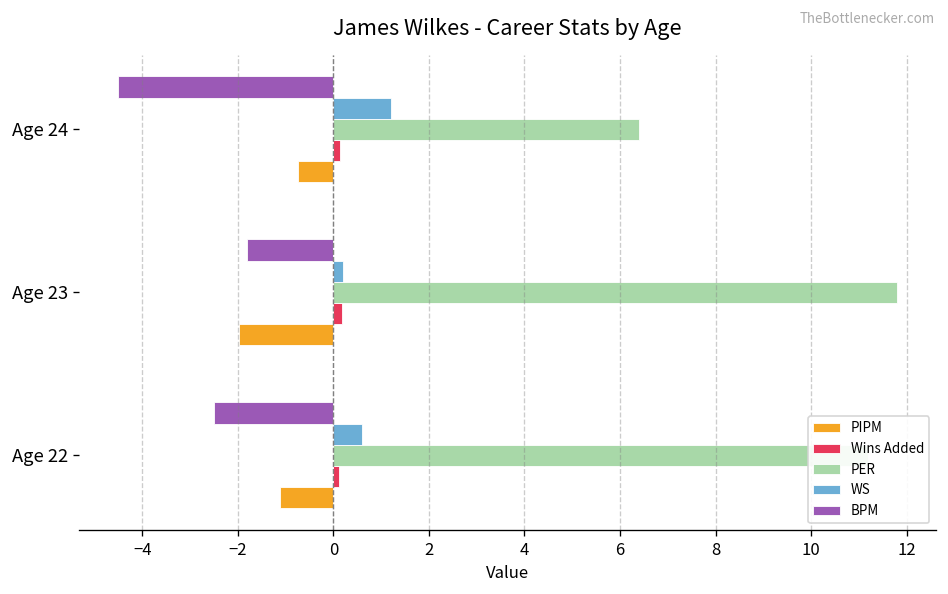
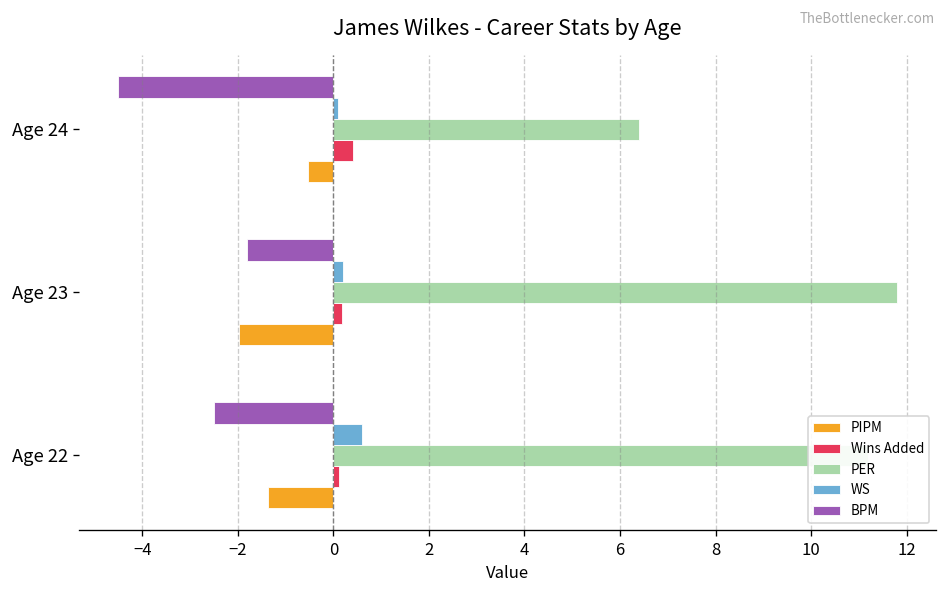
  {
    "PIPM": {
-     "Age 24": -0.8,
+     "Age 24": -0.5,
      "Age 23": -2.0,
-     "Age 22": -1.1
+     "Age 22": -1.4
    },
    "Wins Added": {
-     "Age 24": 0.1,
+     "Age 24": 0.4,
      "Age 23": 0.2,
      "Age 22": 0.1
    },
    "PER": {
      "Age 24": 6.4,
      "Age 23": 11.8
    },
    "WS": {
-     "Age 24": 1.2,
+     "Age 24": 0.1,
      "Age 23": 0.2,
      "Age 22": 0.6
    },
    "BPM": {
      "Age 24": -4.5,
      "Age 23": -1.8,
      "Age 22": -2.5
    }
  }
